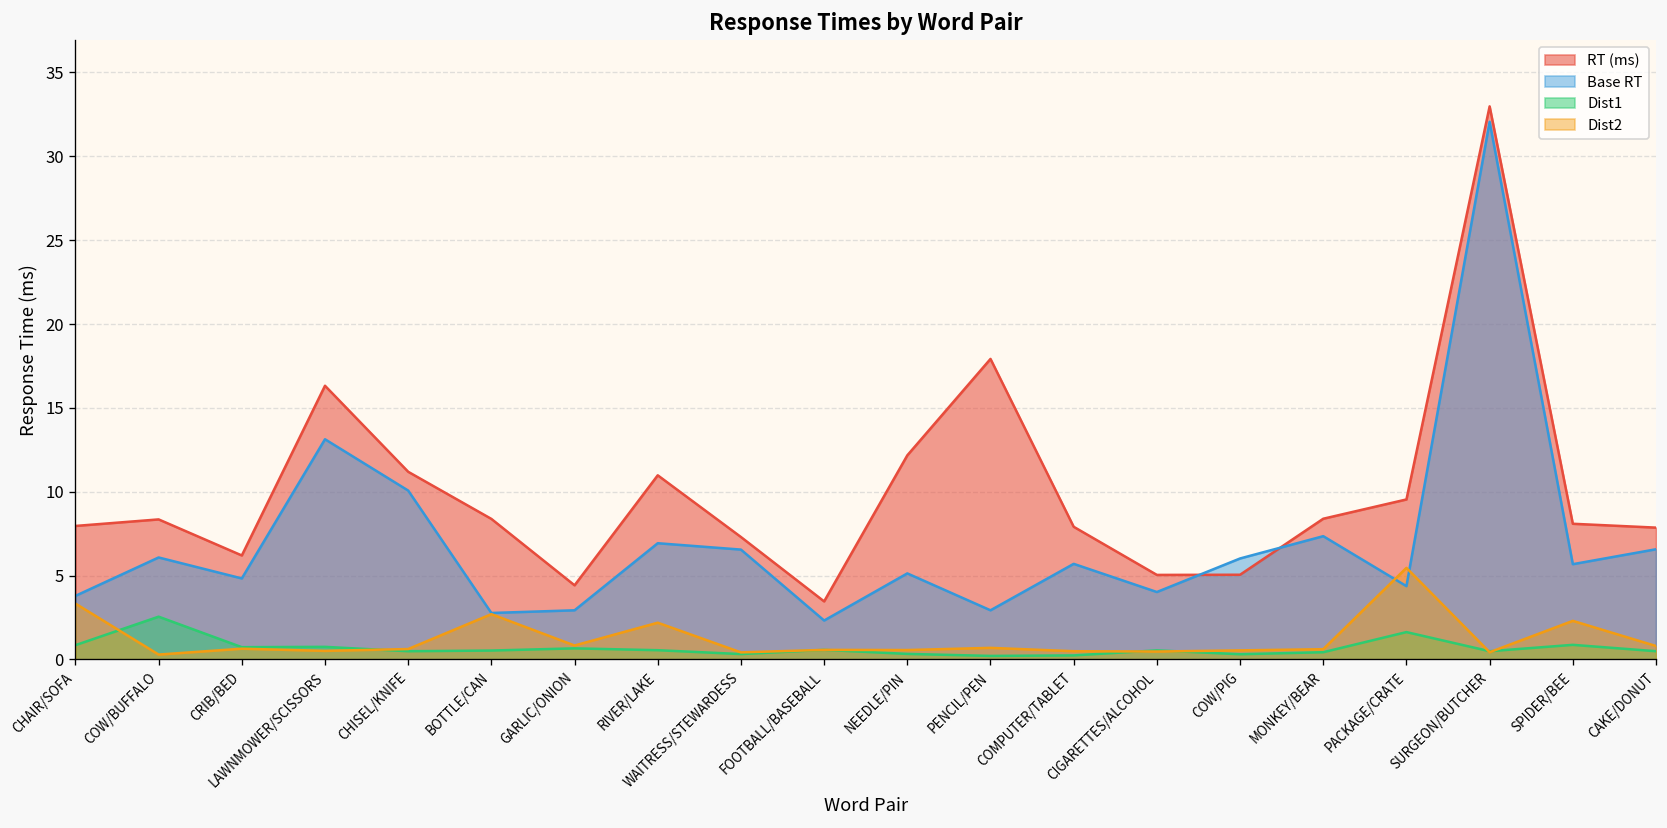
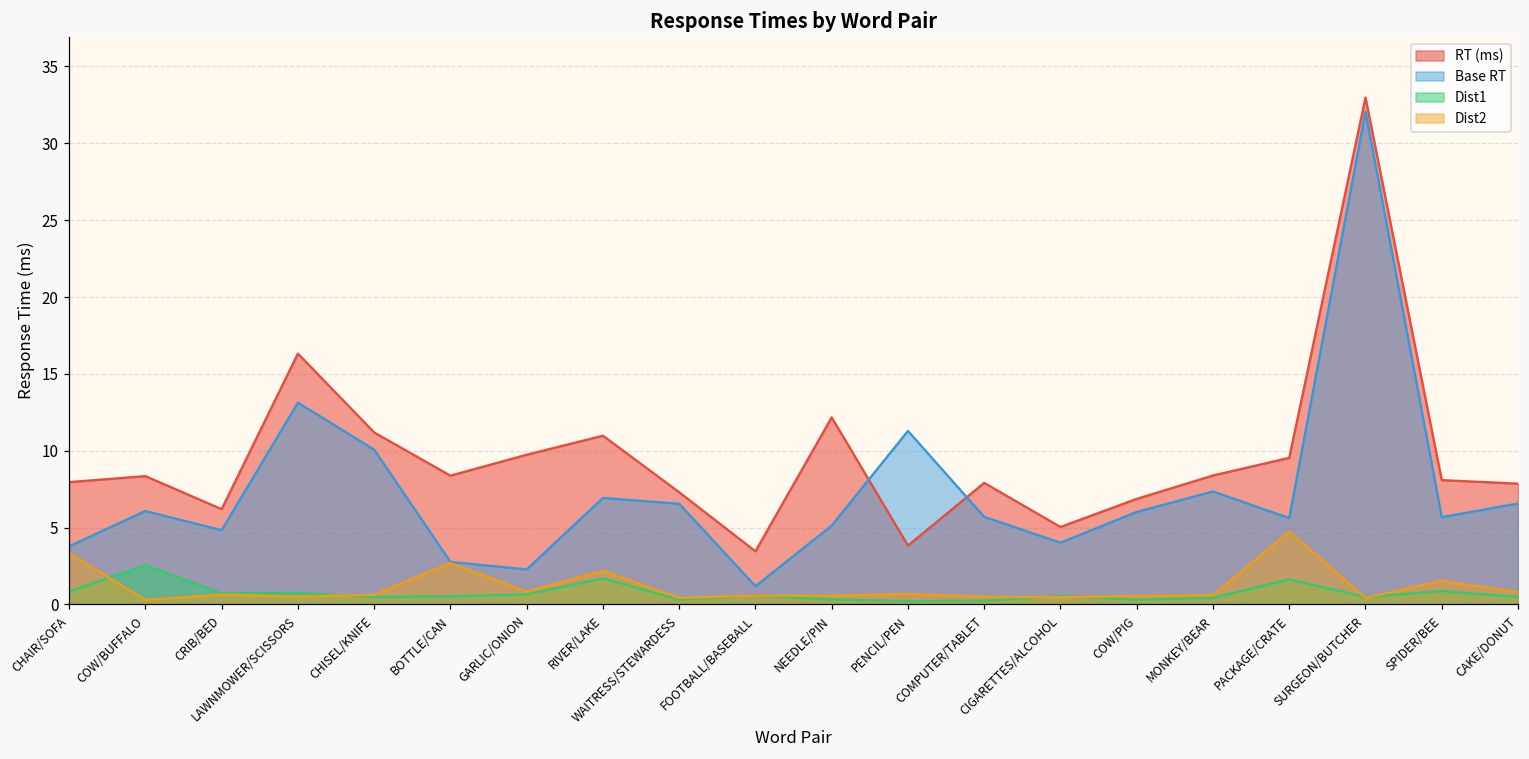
  {
    "RT (ms)": {
      "CHAIR/SOFA": 8.0,
      "COW/BUFFALO": 8.4,
      "CRIB/BED": 6.2,
      "LAWNMOWER/SCISSORS": 16.3,
      "CHISEL/KNIFE": 11.2,
      "BOTTLE/CAN": 8.4,
-     "GARLIC/ONION": 4.4,
+     "GARLIC/ONION": 9.7,
      "RIVER/LAKE": 11.0,
      "WAITRESS/STEWARDESS": 7.3,
      "FOOTBALL/BASEBALL": 3.5,
      "NEEDLE/PIN": 12.2,
-     "PENCIL/PEN": 17.9,
+     "PENCIL/PEN": 3.8,
      "COMPUTER/TABLET": 7.9,
      "CIGARETTES/ALCOHOL": 5.0,
-     "COW/PIG": 5.1,
+     "COW/PIG": 6.9,
      "MONKEY/BEAR": 8.4,
      "PACKAGE/CRATE": 9.5,
      "SURGEON/BUTCHER": 33.0,
      "SPIDER/BEE": 8.1,
      "CAKE/DONUT": 7.9
    },
    "Base RT": {
      "CHAIR/SOFA": 3.8,
      "COW/BUFFALO": 6.1,
      "CRIB/BED": 4.8,
      "LAWNMOWER/SCISSORS": 13.1,
      "CHISEL/KNIFE": 10.1,
-     "GARLIC/ONION": 2.9,
+     "GARLIC/ONION": 2.3,
      "RIVER/LAKE": 6.9,
      "WAITRESS/STEWARDESS": 6.6,
-     "FOOTBALL/BASEBALL": 2.3,
+     "FOOTBALL/BASEBALL": 1.2,
      "NEEDLE/PIN": 5.1,
-     "PENCIL/PEN": 2.9,
+     "PENCIL/PEN": 11.3,
      "COMPUTER/TABLET": 5.7,
      "CIGARETTES/ALCOHOL": 4.0,
      "COW/PIG": 6.0,
      "MONKEY/BEAR": 7.4,
-     "PACKAGE/CRATE": 4.4,
+     "PACKAGE/CRATE": 5.6,
      "SURGEON/BUTCHER": 32.1,
      "SPIDER/BEE": 5.7,
      "CAKE/DONUT": 6.6
    },
    "Dist1": {
      "CHAIR/SOFA": 0.9,
      "COW/BUFFALO": 2.6,
      "LAWNMOWER/SCISSORS": 0.8,
      "BOTTLE/CAN": 0.5,
-     "RIVER/LAKE": 0.6,
+     "RIVER/LAKE": 1.7,
      "NEEDLE/PIN": 0.3,
      "PENCIL/PEN": 0.2,
      "COMPUTER/TABLET": 0.2,
      "COW/PIG": 0.3,
      "PACKAGE/CRATE": 1.6,
      "SPIDER/BEE": 0.9,
      "CAKE/DONUT": 0.5
    },
    "Dist2": {
      "CHAIR/SOFA": 3.3,
      "COW/BUFFALO": 0.3,
      "LAWNMOWER/SCISSORS": 0.5,
      "RIVER/LAKE": 2.2,
      "NEEDLE/PIN": 0.6,
      "PENCIL/PEN": 0.7,
      "COMPUTER/TABLET": 0.5,
      "COW/PIG": 0.5,
-     "PACKAGE/CRATE": 5.5,
-     "SPIDER/BEE": 2.3,
+     "PACKAGE/CRATE": 4.7,
+     "SPIDER/BEE": 1.5,
      "CAKE/DONUT": 0.8
    }
  }
